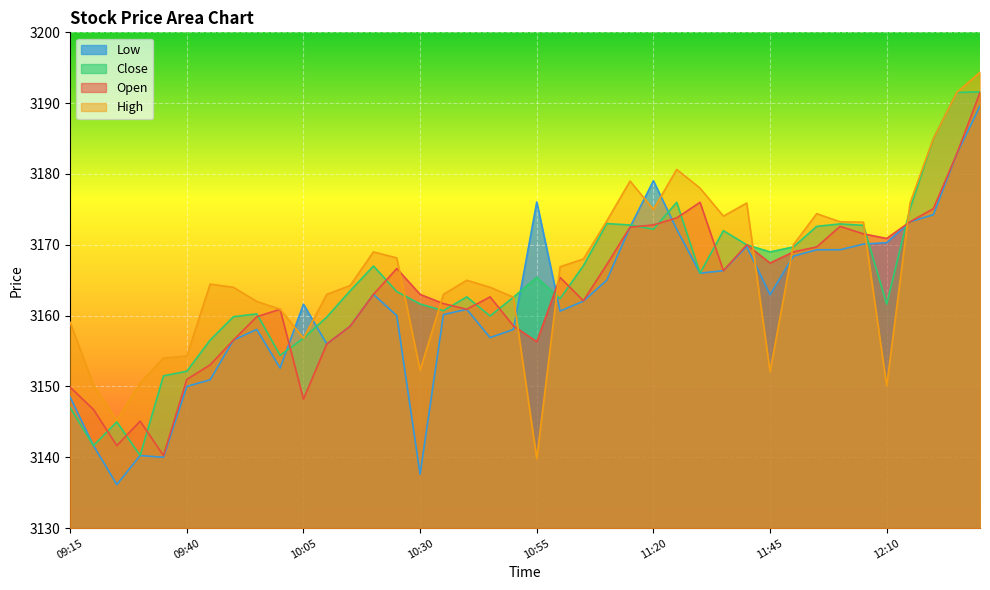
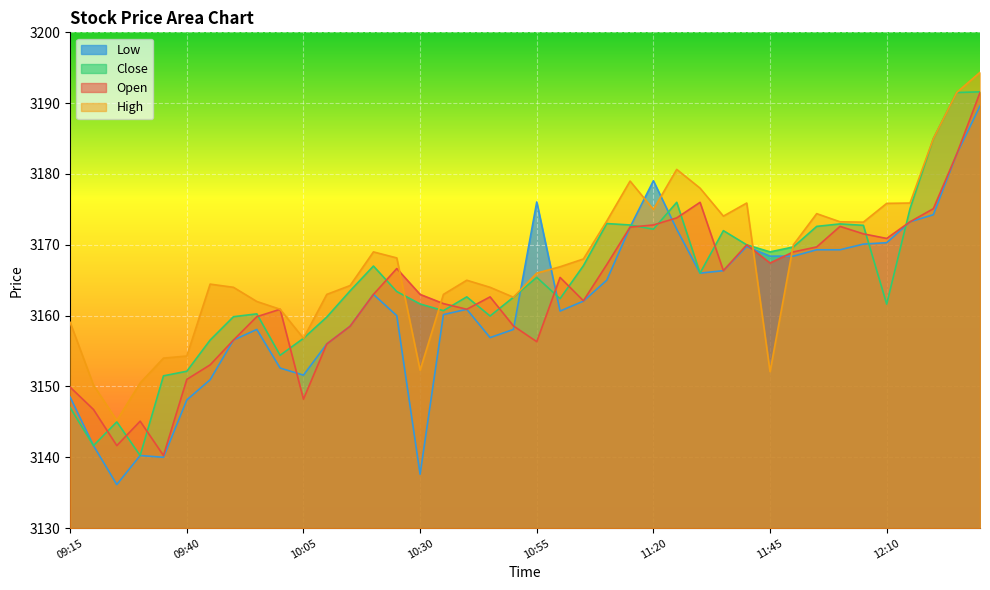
  {
    "Low": {
      "09:15": 3148,
-     "09:40": 3150,
-     "10:05": 3162,
+     "09:40": 3148,
+     "10:05": 3152,
      "10:30": 3138,
      "10:55": 3176,
      "11:20": 3179,
-     "11:45": 3163,
+     "11:45": 3168,
      "12:10": 3170
    },
    "Close": {
      "09:15": 3147,
      "09:40": 3152,
      "10:30": 3162,
      "10:55": 3165,
      "11:20": 3172,
      "11:45": 3169,
      "12:10": 3162
    },
    "Open": {
      "09:15": 3150,
      "09:40": 3151,
      "10:05": 3148,
      "10:30": 3163,
      "10:55": 3156,
      "11:20": 3173,
      "11:45": 3167,
      "12:10": 3171
    },
    "High": {
      "09:15": 3159,
      "09:40": 3154,
      "10:30": 3152,
-     "10:55": 3140,
+     "10:55": 3166,
      "11:20": 3175,
      "11:45": 3152,
-     "12:10": 3150
+     "12:10": 3176
    }
  }
